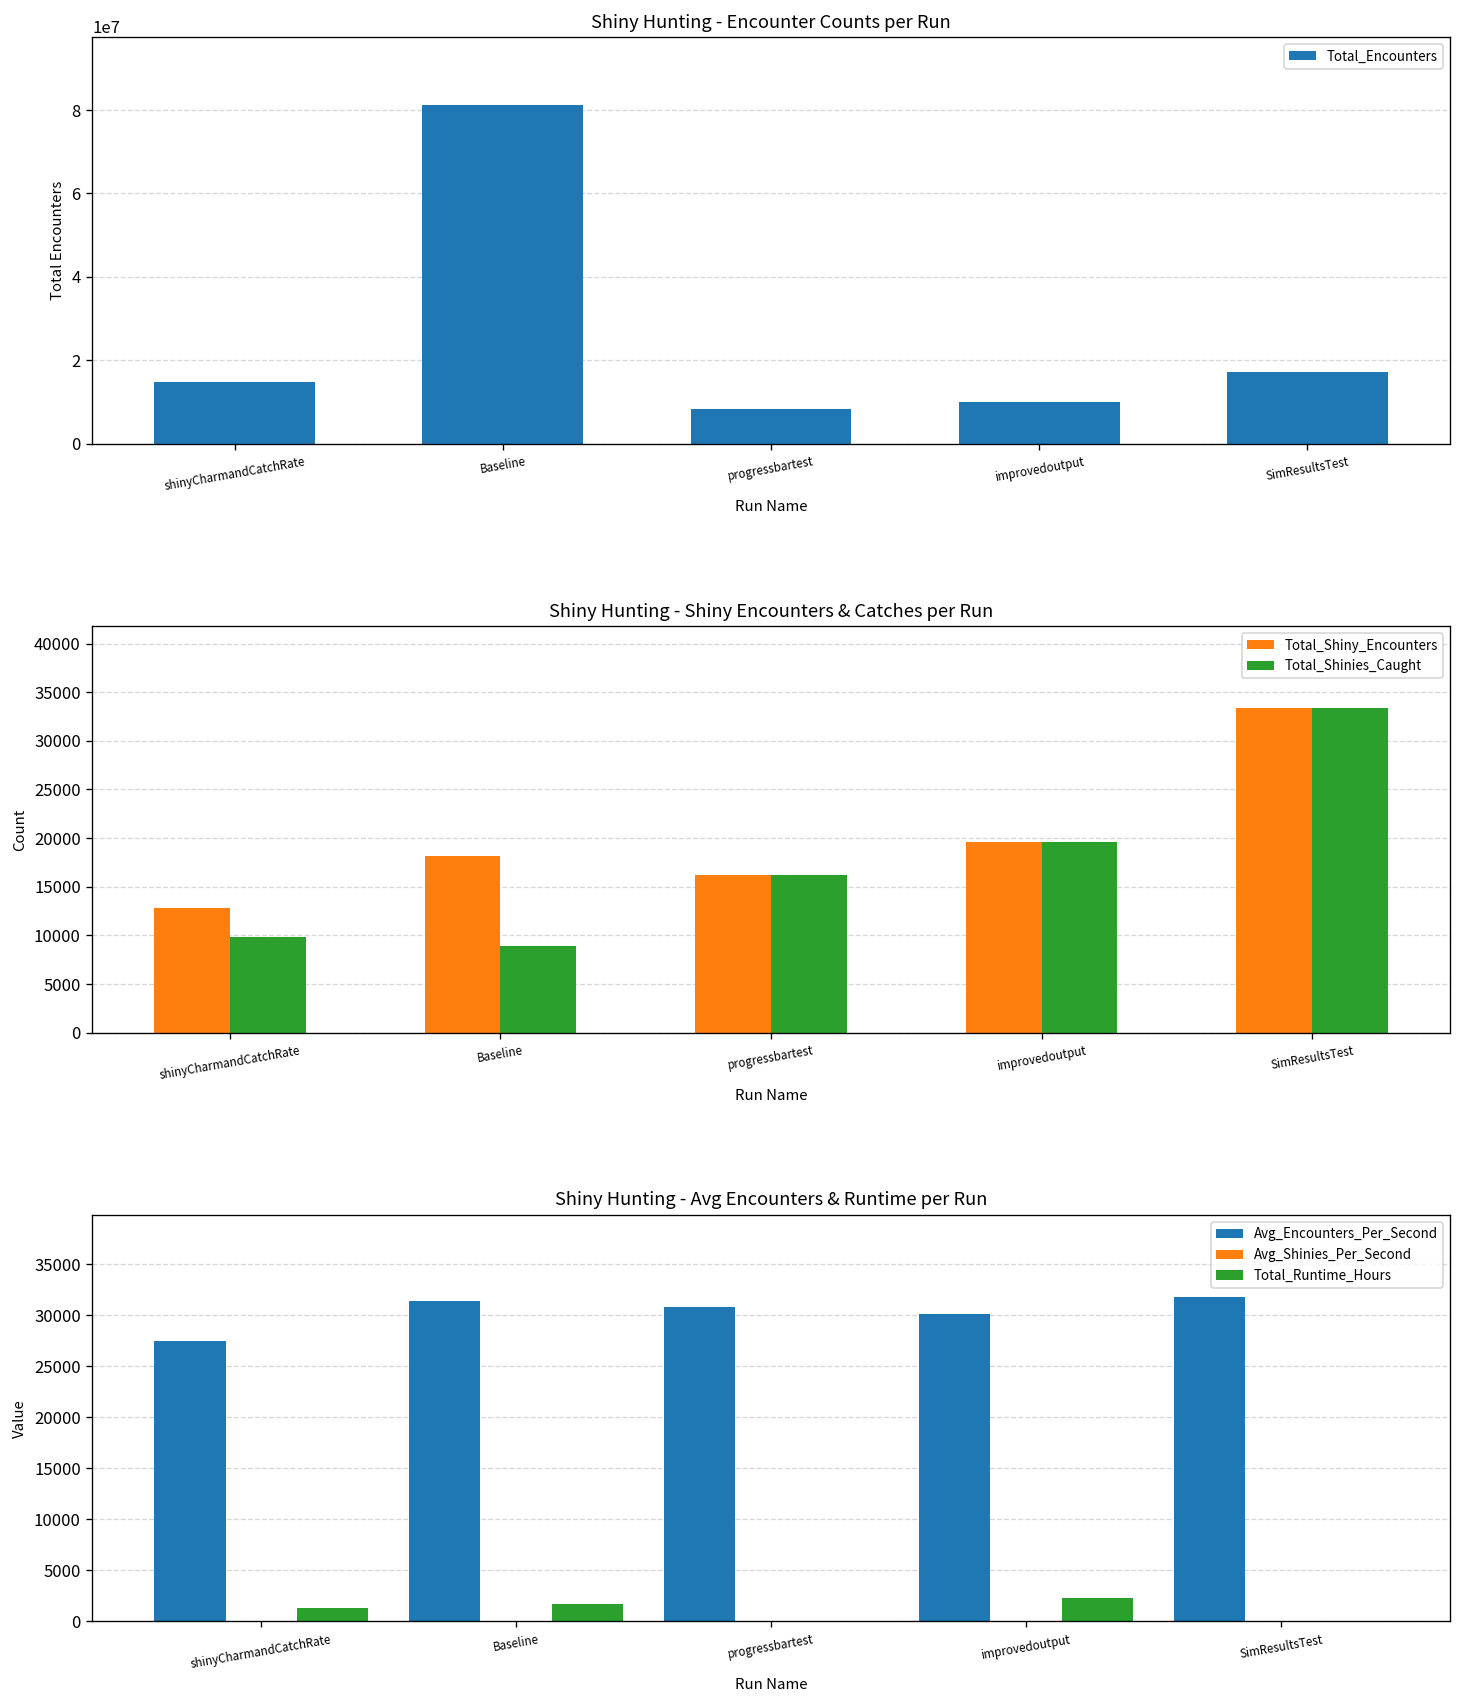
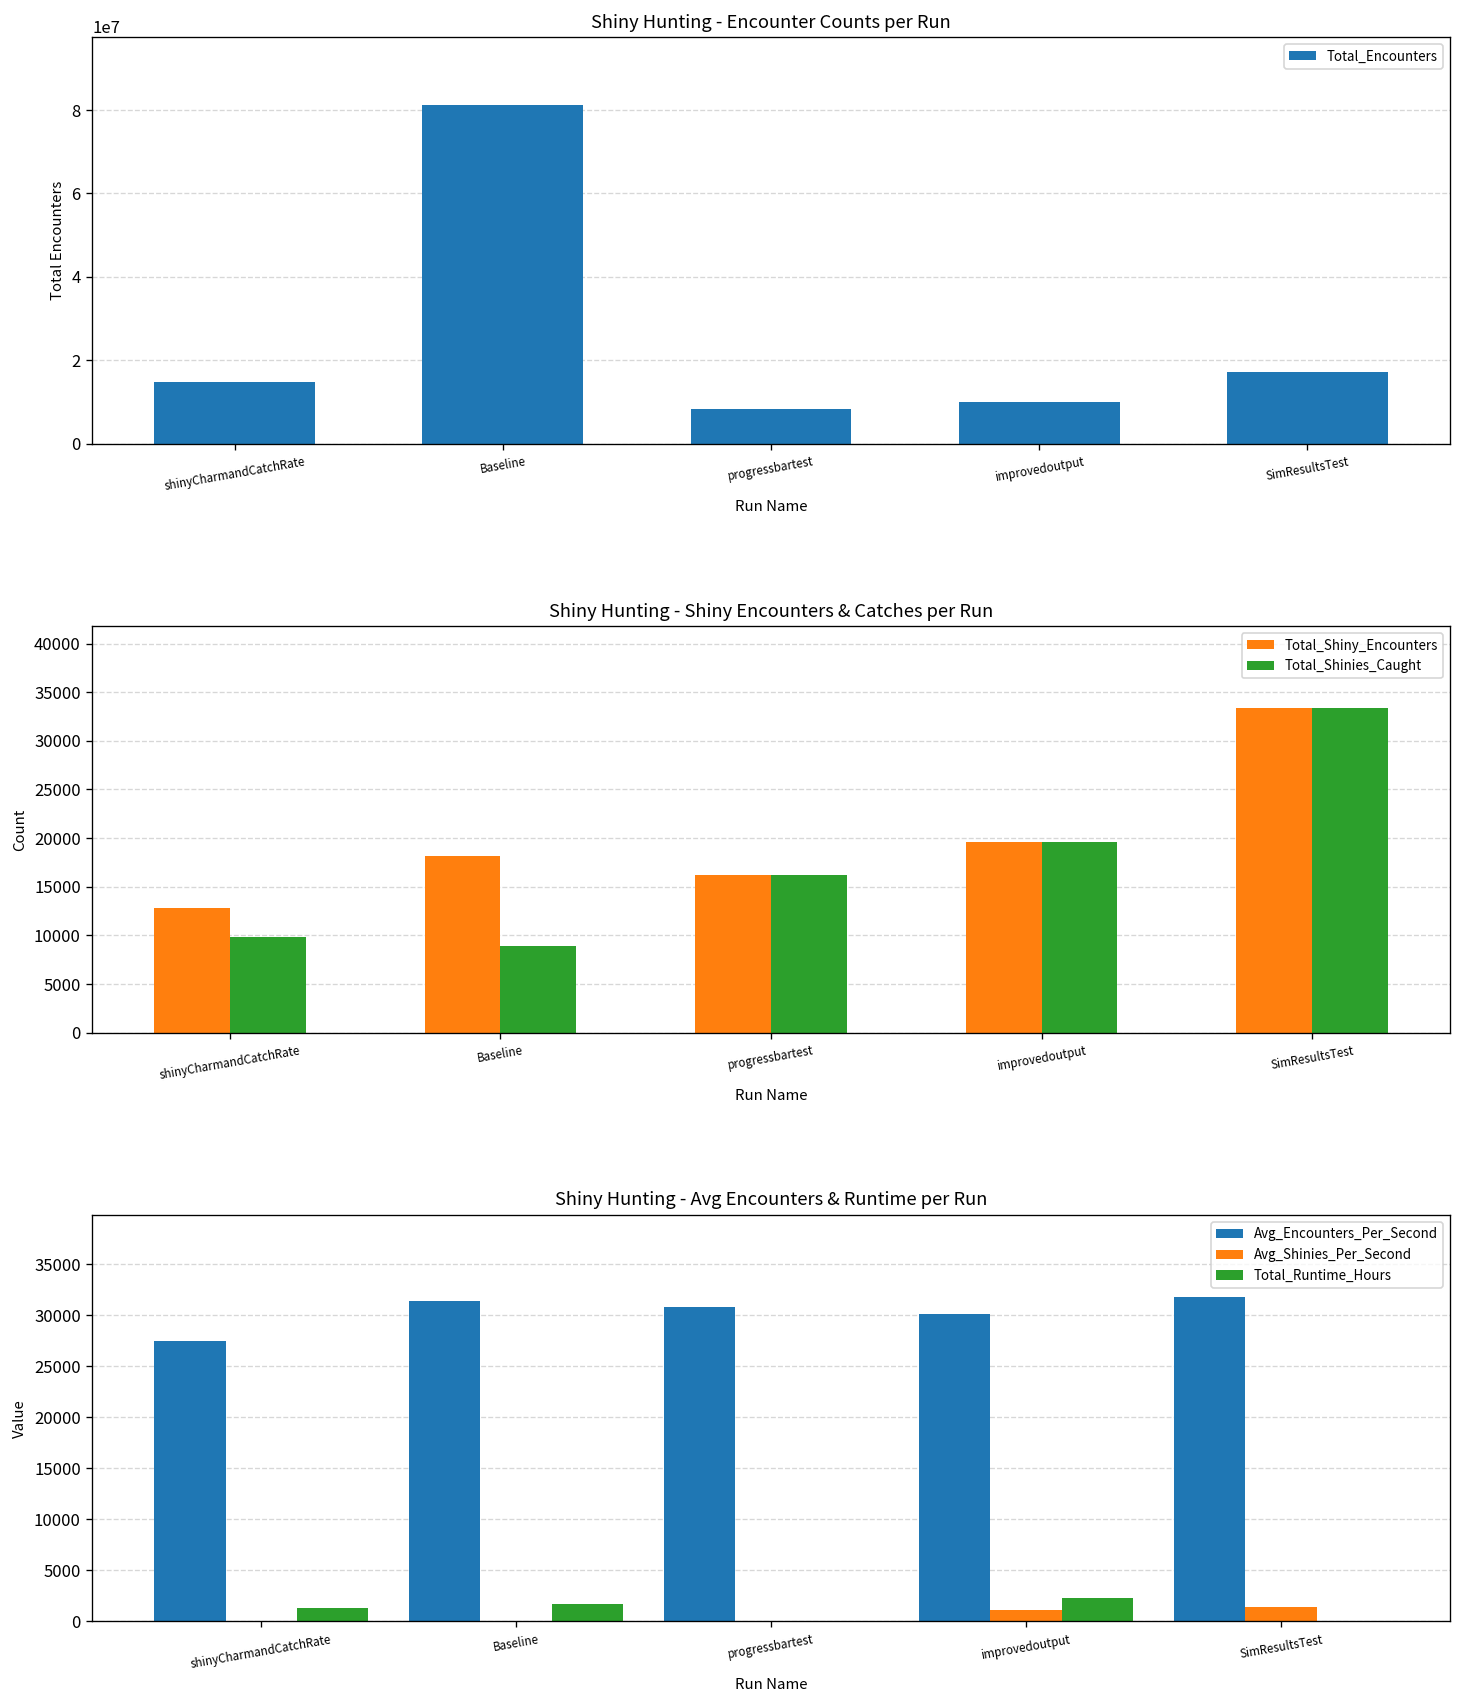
  {
    "Shiny Hunting - Encounter Counts per Run": {
      "shinyCharmandCatchRate": 15000000,
      "Baseline": 81000000,
      "progressbartest": 8000000,
      "improvedoutput": 10000000,
      "SimResultsTest": 17000000
    },
    "Shiny Hunting - Shiny Encounters & Catches per Run": {
      "Total_Shiny_Encounters": {
        "shinyCharmandCatchRate": 13000,
        "Baseline": 18000,
        "progressbartest": 16000,
        "improvedoutput": 20000,
        "SimResultsTest": 33000
      },
      "Total_Shinies_Caught": {
        "shinyCharmandCatchRate": 10000,
        "Baseline": 9000,
        "progressbartest": 16000,
        "improvedoutput": 20000,
        "SimResultsTest": 33000
      }
    },
    "Shiny Hunting - Avg Encounters & Runtime per Run": {
      "Avg_Encounters_Per_Second": {
        "shinyCharmandCatchRate": 28000,
        "Baseline": 31000,
        "progressbartest": 31000,
        "improvedoutput": 30000,
        "SimResultsTest": 32000
      },
      "Avg_Shinies_Per_Second": {
-       "improvedoutput": 0,
-       "SimResultsTest": 0
+       "improvedoutput": 1000,
+       "SimResultsTest": 1000
      },
      "Total_Runtime_Hours": {
        "shinyCharmandCatchRate": 1000,
        "Baseline": 2000,
        "improvedoutput": 2000
      }
    }
  }
